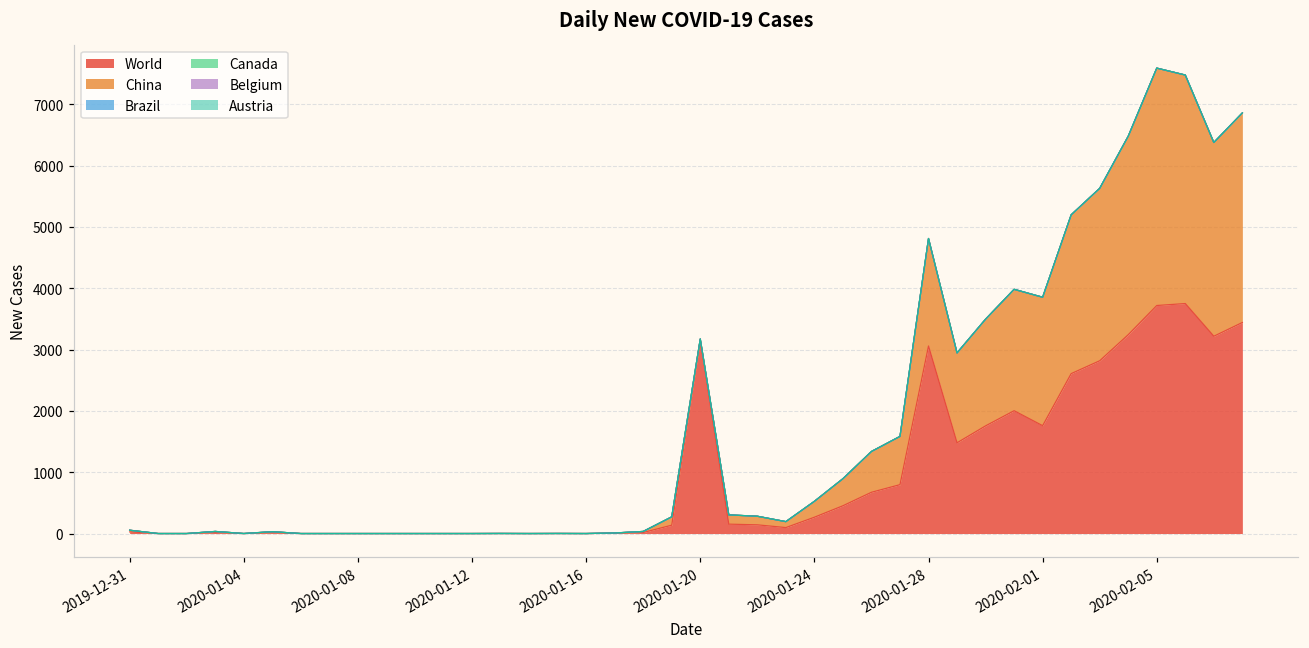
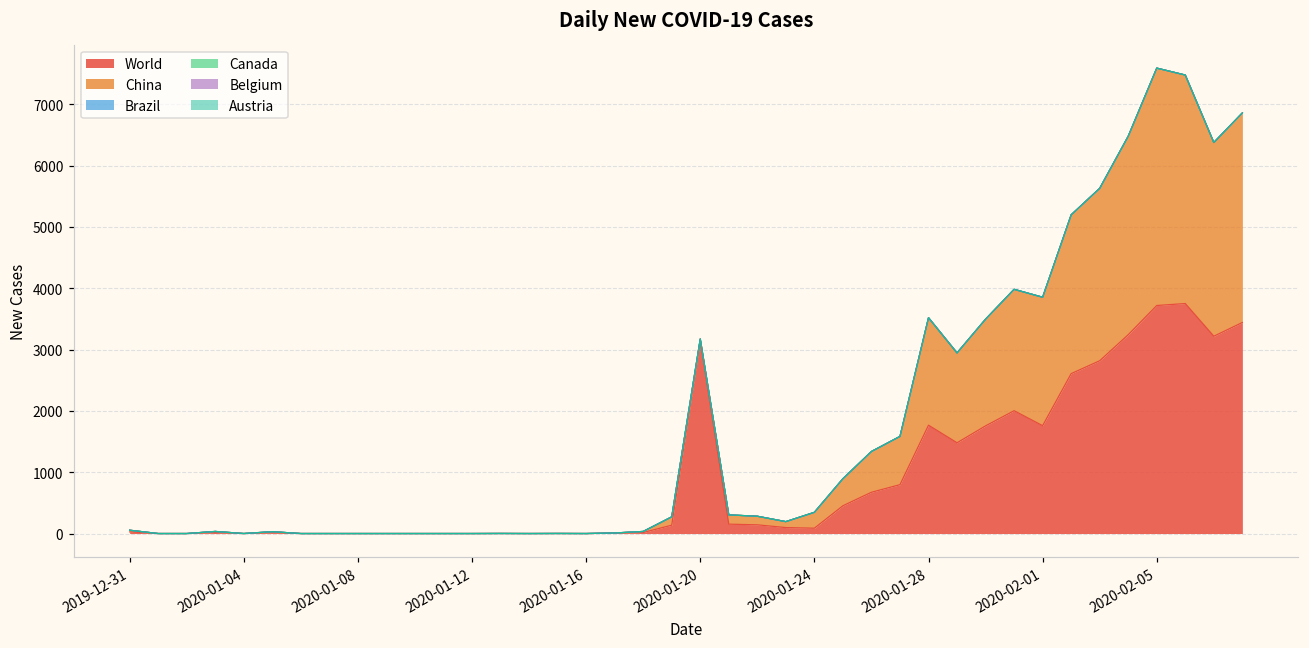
  {
    "World": {
-     "2020-01-24": 300,
-     "2020-01-28": 3100,
+     "2020-01-24": 100,
+     "2020-01-28": 1800,
      "2020-02-01": 1800,
      "2020-02-05": 3700
    }
  }
